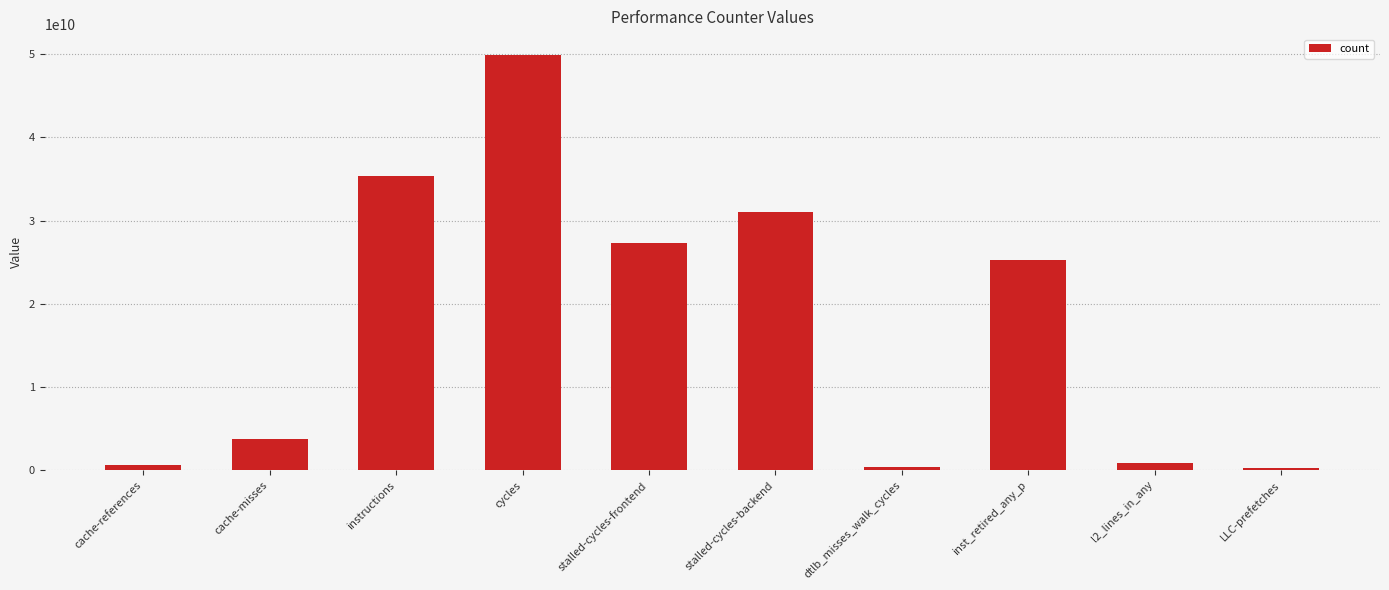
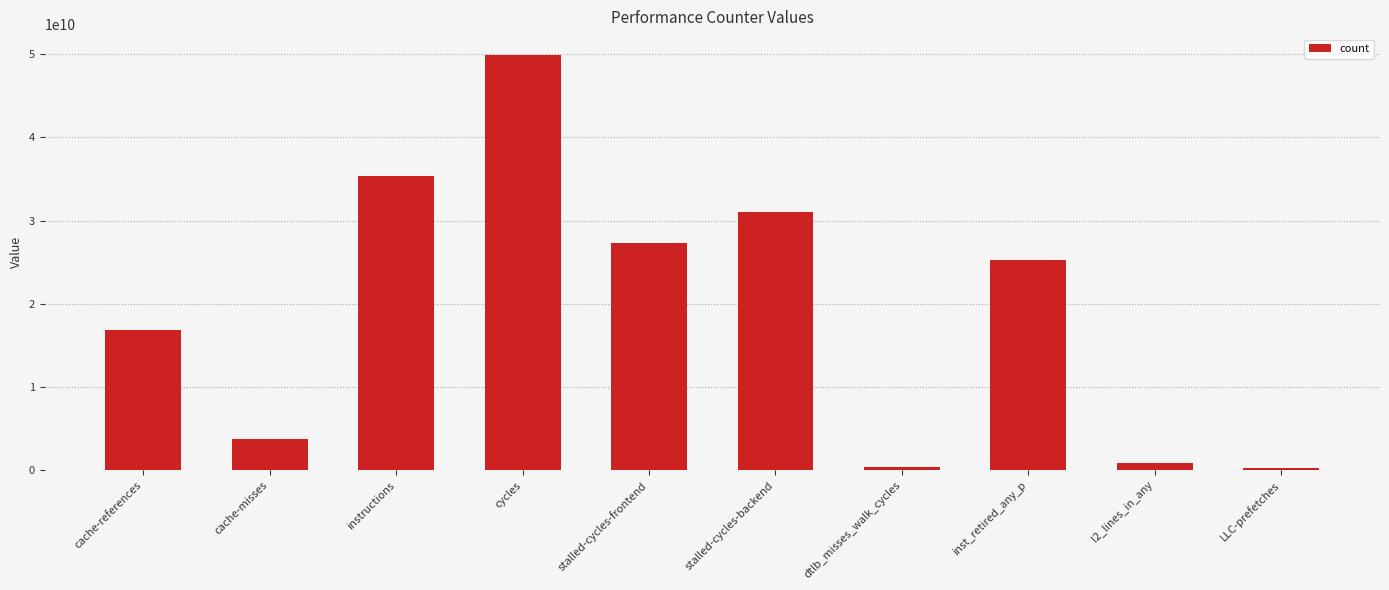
  {
-   "cache-references": 1000000000,
+   "cache-references": 17000000000,
    "cache-misses": 4000000000,
    "instructions": 35000000000,
    "cycles": 50000000000,
    "stalled-cycles-frontend": 27000000000,
    "stalled-cycles-backend": 31000000000,
    "dtlb_misses_walk_cycles": 0,
    "inst_retired_any_p": 25000000000,
    "l2_lines_in_any": 1000000000,
    "LLC-prefetches": 0
  }
